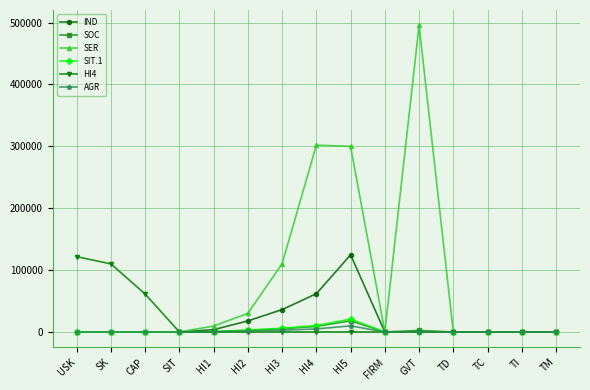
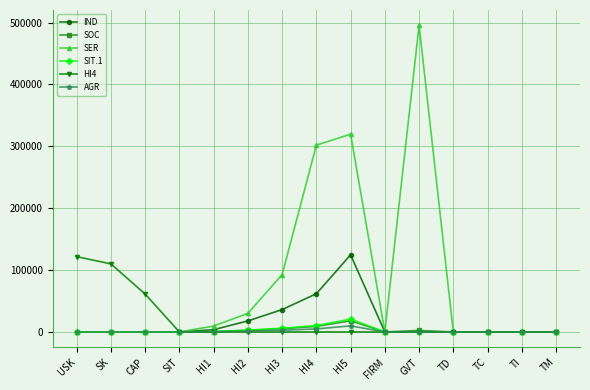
  {
    "SER": {
      "HI1": 10000,
      "HI2": 30000,
-     "HI3": 110000,
+     "HI3": 90000,
      "HI4": 300000,
-     "HI5": 300000,
+     "HI5": 320000,
      "GVT": 500000
    }
  }
